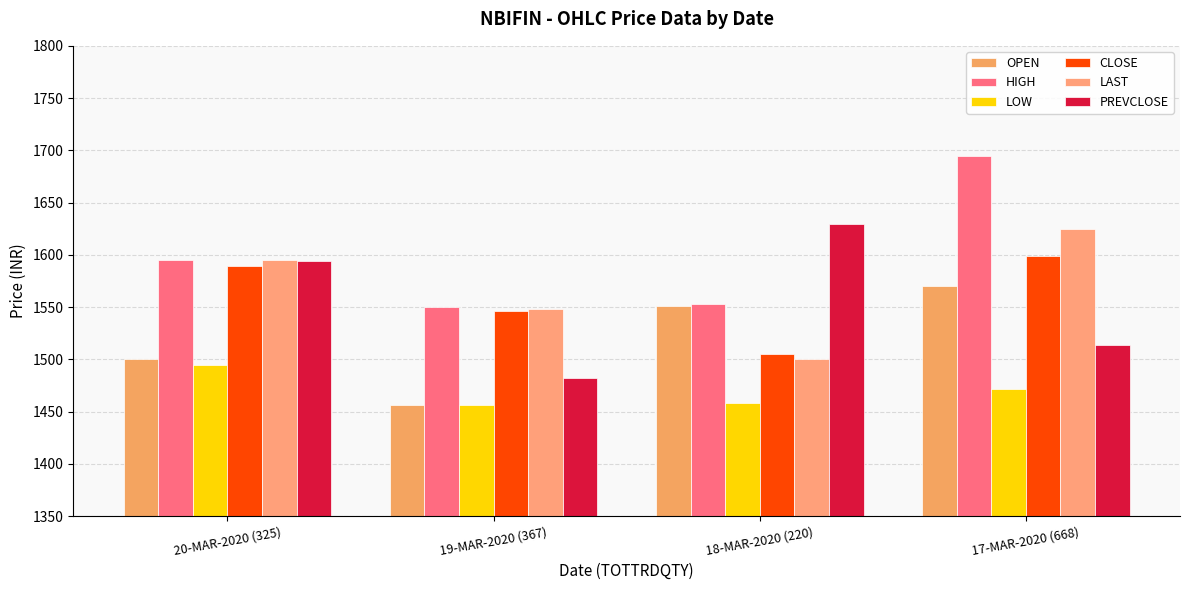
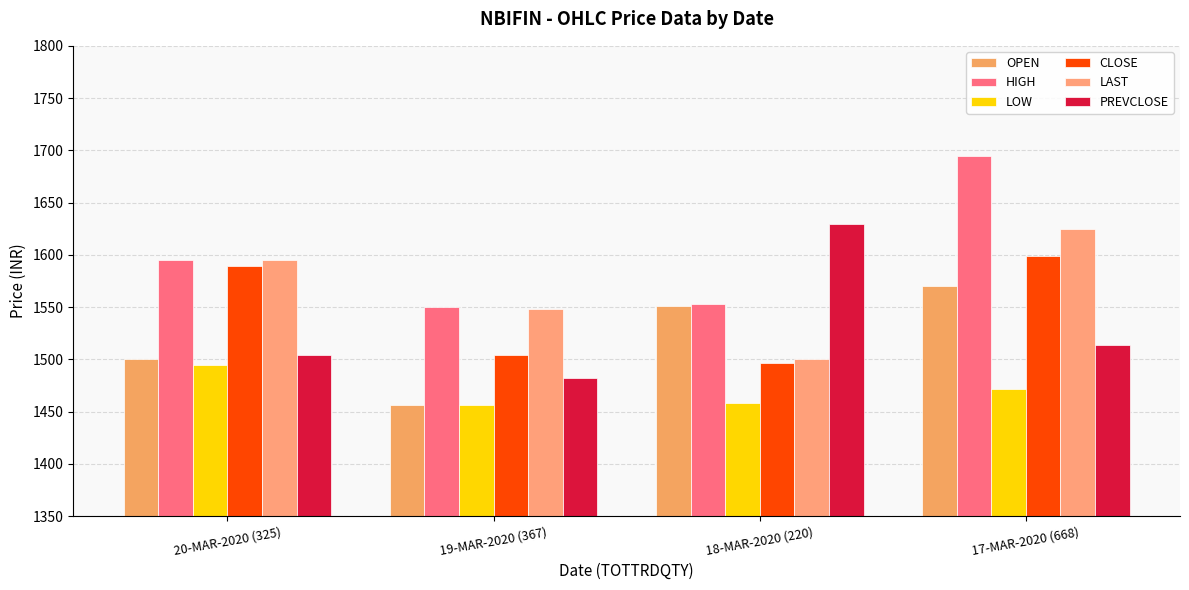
  {
    "LOW": {
      "20-MAR-2020 (325)": 1495,
      "19-MAR-2020 (367)": 1456,
      "18-MAR-2020 (220)": 1458,
      "17-MAR-2020 (668)": 1472
    },
    "CLOSE": {
      "20-MAR-2020 (325)": 1589,
-     "19-MAR-2020 (367)": 1546,
-     "18-MAR-2020 (220)": 1505,
+     "19-MAR-2020 (367)": 1504,
+     "18-MAR-2020 (220)": 1497,
      "17-MAR-2020 (668)": 1599
    },
    "PREVCLOSE": {
-     "20-MAR-2020 (325)": 1594,
+     "20-MAR-2020 (325)": 1504,
      "19-MAR-2020 (367)": 1482,
      "18-MAR-2020 (220)": 1630,
      "17-MAR-2020 (668)": 1514
    }
  }
